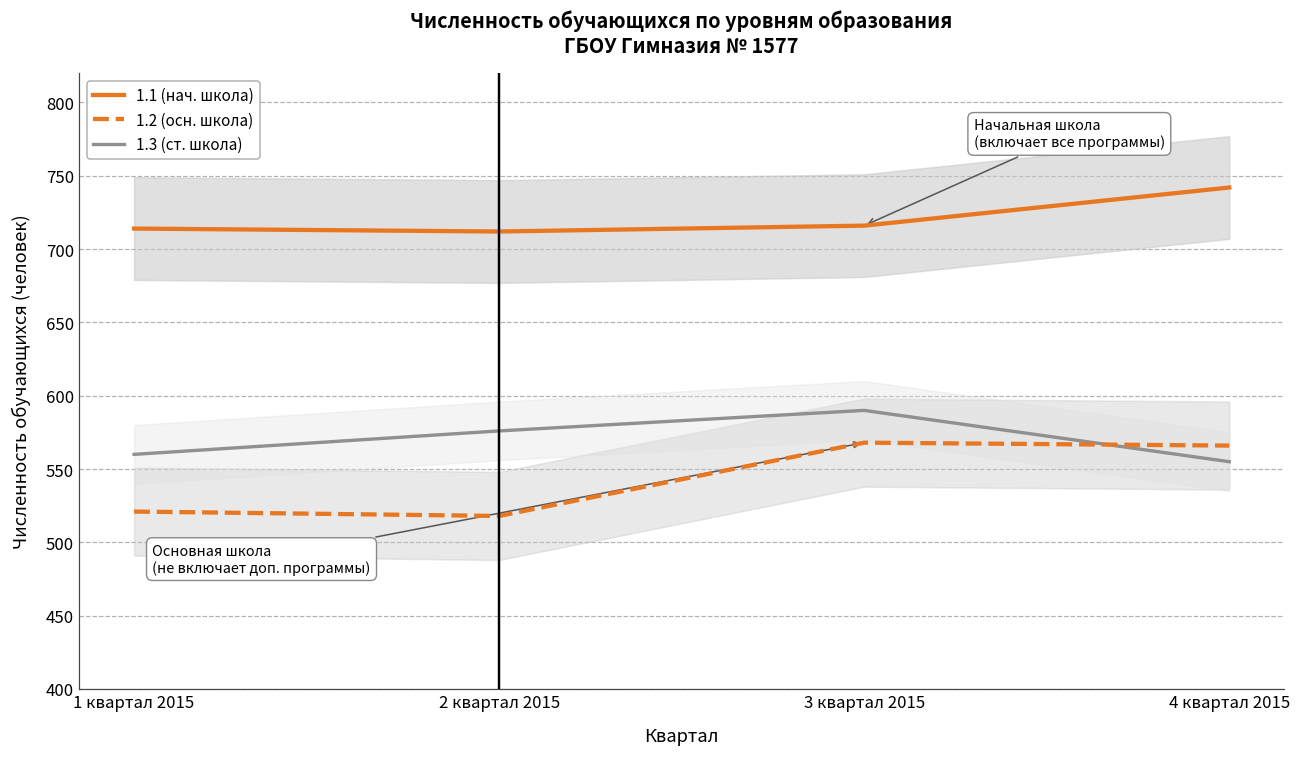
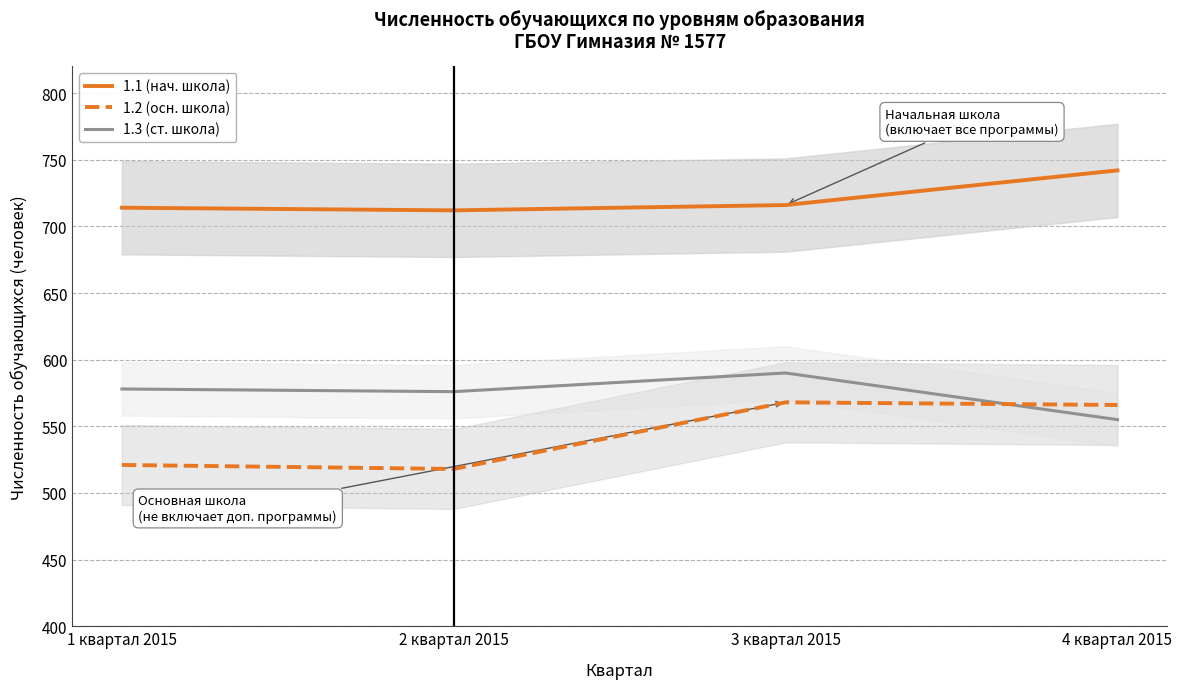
  {
    "1.3 (ст. школа)": {
-     "1 квартал 2015": 560,
+     "1 квартал 2015": 578,
      "2 квартал 2015": 576,
      "3 квартал 2015": 590,
      "4 квартал 2015": 555
    }
  }
